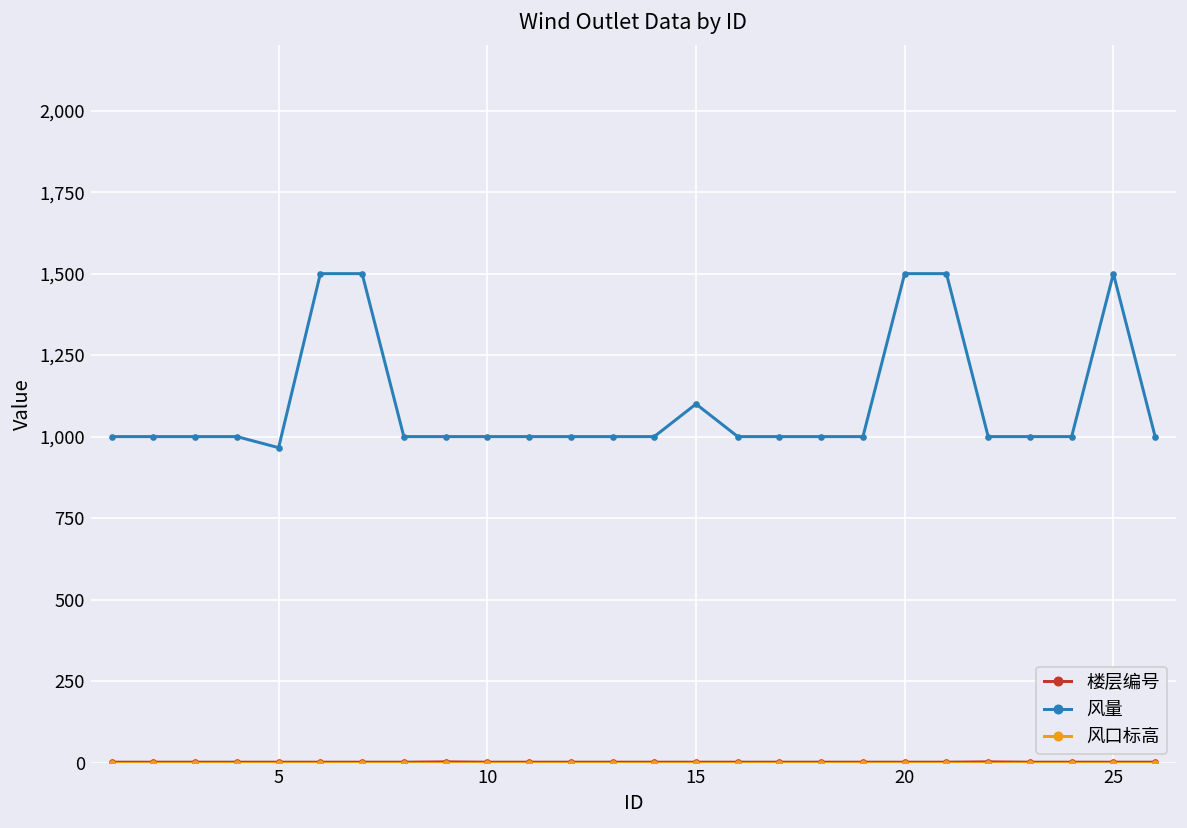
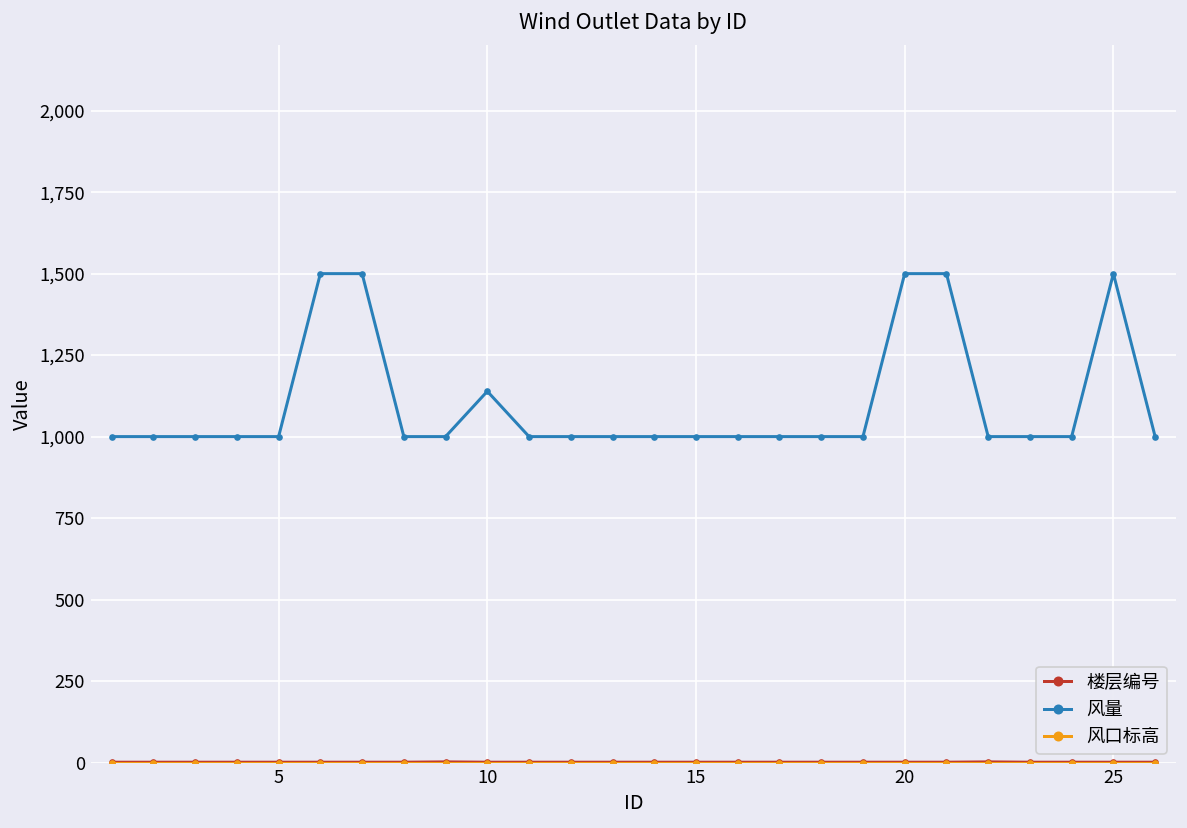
  {
    "风口标高": {
      "5": "0",
      "10": "0",
      "15": "0",
      "20": "0",
      "25": "0"
    },
    "风量": {
-     "5": "970",
-     "10": "1,000",
-     "15": "1,100",
+     "5": "1,000",
+     "10": "1,140",
+     "15": "1,000",
      "20": "1,500",
      "25": "1,500"
    }
  }
